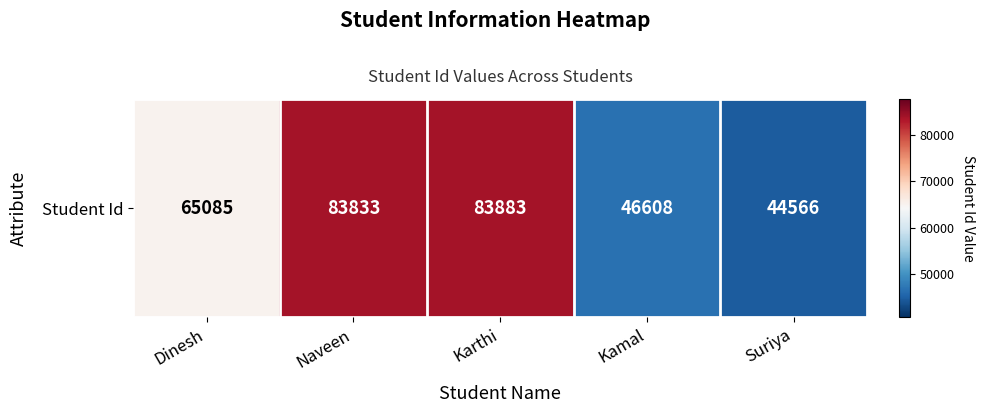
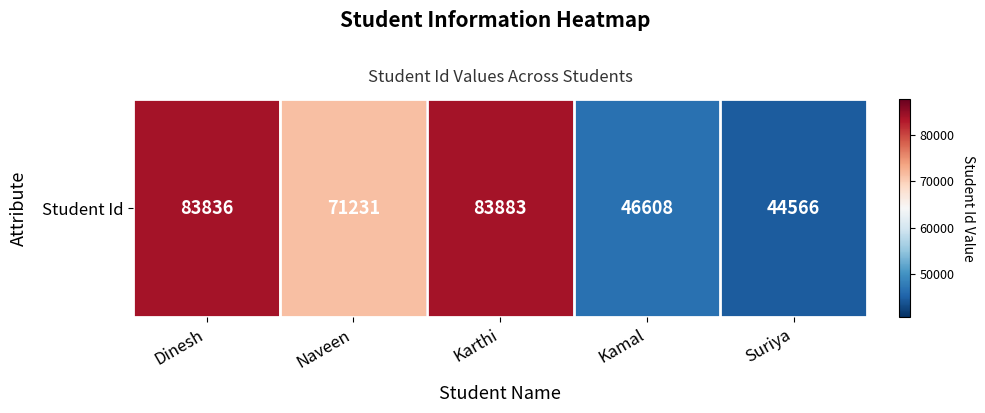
  {
    "Student Id": {
-     "Dinesh": 65085,
-     "Naveen": 83833,
+     "Dinesh": 83836,
+     "Naveen": 71231,
      "Karthi": 83883,
      "Kamal": 46608,
      "Suriya": 44566
    }
  }
